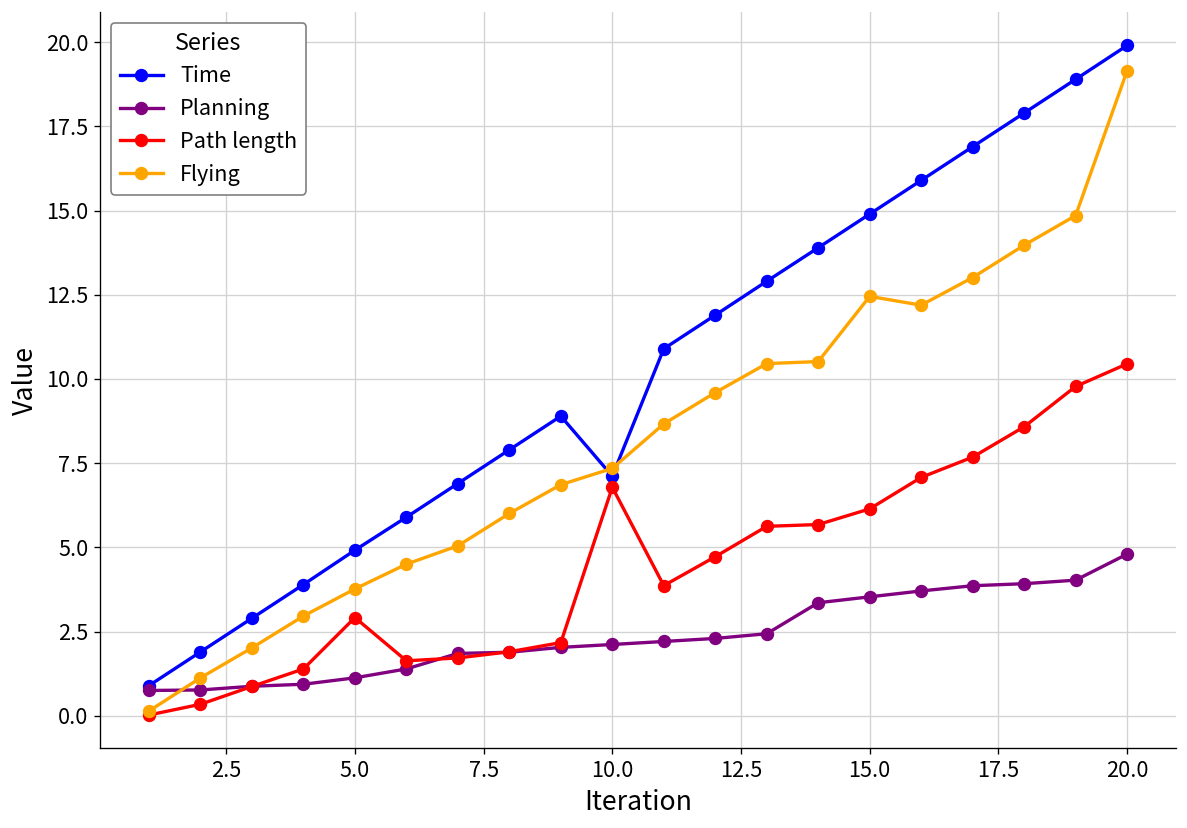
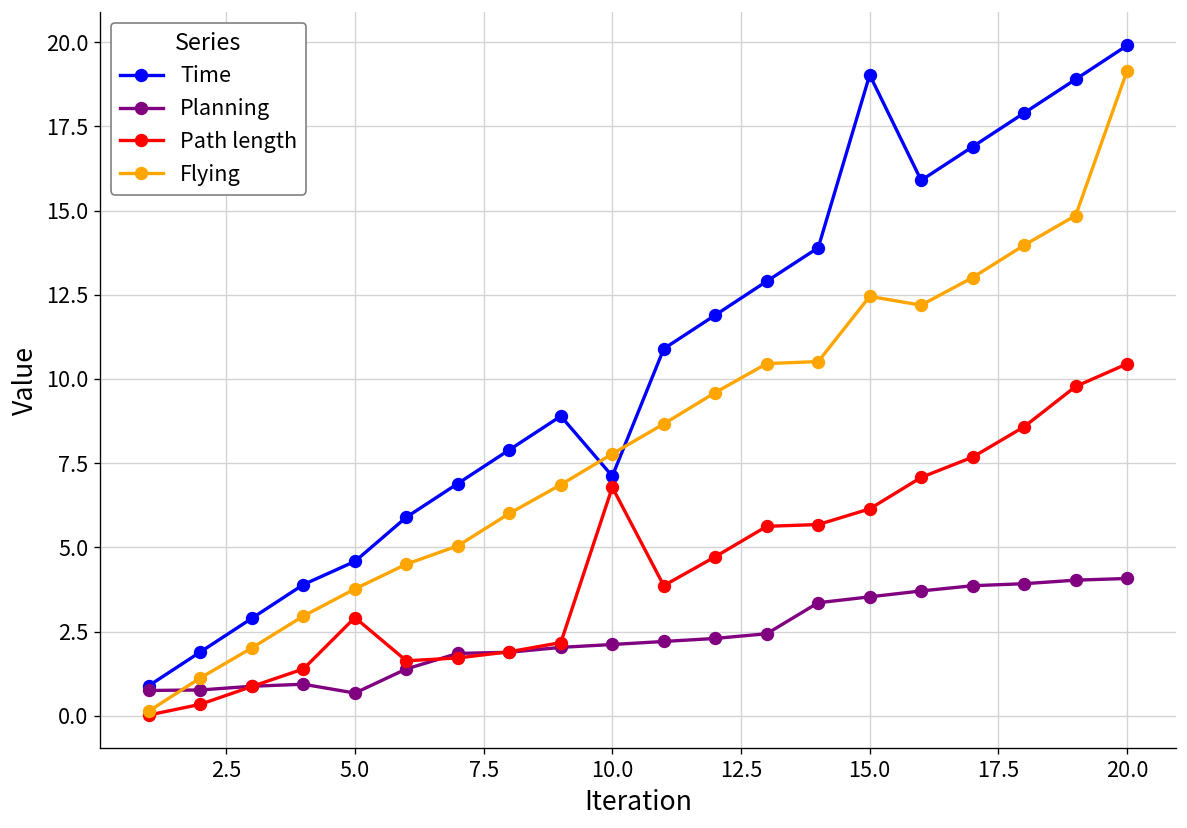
  {
    "Time": {
-     "5.0": 4.9,
+     "5.0": 4.6,
      "10.0": 7.1,
-     "15.0": 14.9,
+     "15.0": 19.0,
      "20.0": 19.9
    },
    "Planning": {
-     "5.0": 1.1,
+     "5.0": 0.7,
      "10.0": 2.1,
      "15.0": 3.5,
-     "20.0": 4.8
+     "20.0": 4.1
    },
    "Path length": {
      "5.0": 2.9,
      "10.0": 6.8,
      "15.0": 6.1,
      "20.0": 10.4
    },
    "Flying": {
      "5.0": 3.8,
-     "10.0": 7.3,
+     "10.0": 7.8,
      "15.0": 12.5,
      "20.0": 19.1
    }
  }
